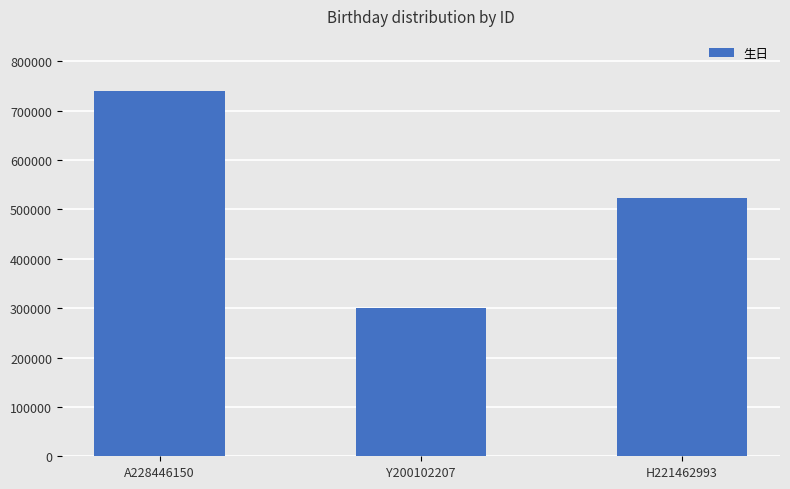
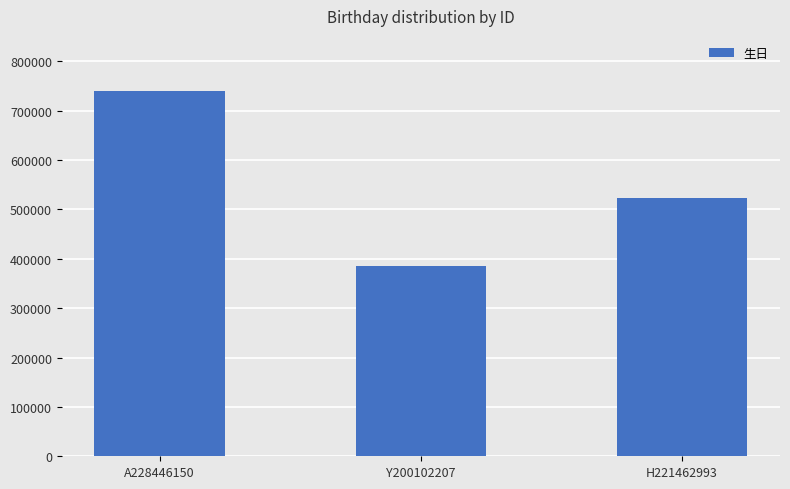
  {
    "A228446150": 740000,
-   "Y200102207": 300000,
+   "Y200102207": 390000,
    "H221462993": 520000
  }
